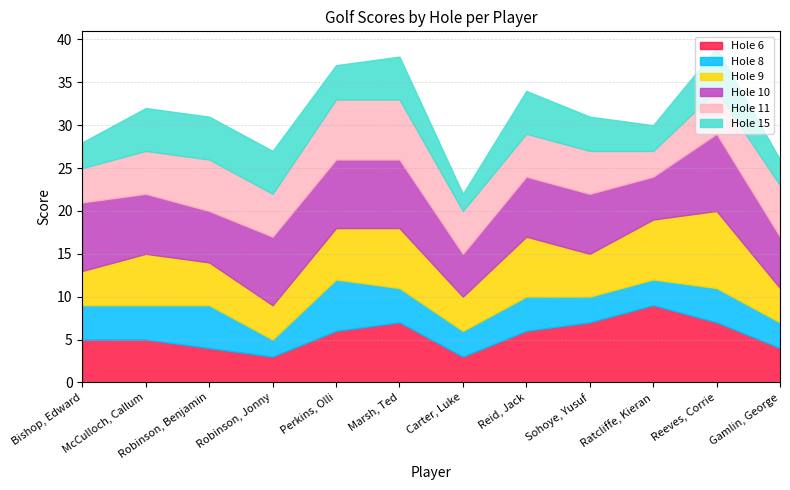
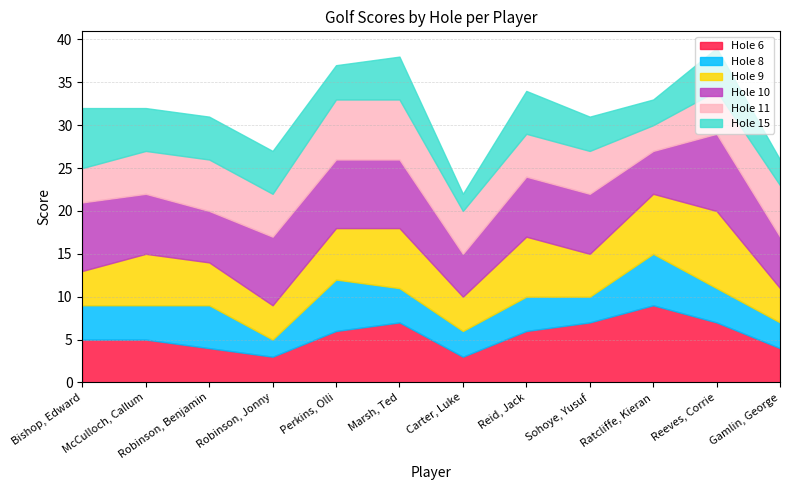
  {
    "Hole 6": {
      "Bishop, Edward": 5,
      "McCulloch, Callum": 5,
      "Robinson, Benjamin": 4,
      "Robinson, Jonny": 3,
      "Perkins, Olli": 6,
      "Marsh, Ted": 7,
      "Carter, Luke": 3,
      "Reid, Jack": 6,
      "Sohoye, Yusuf": 7,
      "Ratcliffe, Kieran": 9,
      "Reeves, Corrie": 7,
      "Gamlin, George": 4
    },
    "Hole 8": {
      "Bishop, Edward": 4,
      "McCulloch, Callum": 4,
      "Robinson, Benjamin": 5,
      "Robinson, Jonny": 2,
      "Perkins, Olli": 6,
      "Marsh, Ted": 4,
      "Carter, Luke": 3,
      "Reid, Jack": 4,
      "Sohoye, Yusuf": 3,
-     "Ratcliffe, Kieran": 3,
+     "Ratcliffe, Kieran": 6,
      "Reeves, Corrie": 4,
      "Gamlin, George": 3
    },
    "Hole 9": {
      "Bishop, Edward": 4,
      "McCulloch, Callum": 6,
      "Robinson, Benjamin": 5,
      "Robinson, Jonny": 4,
      "Perkins, Olli": 6,
      "Marsh, Ted": 7,
      "Carter, Luke": 4,
      "Reid, Jack": 7,
      "Sohoye, Yusuf": 5,
      "Ratcliffe, Kieran": 7,
      "Reeves, Corrie": 9,
      "Gamlin, George": 4
    },
    "Hole 10": {
      "Bishop, Edward": 8,
      "McCulloch, Callum": 7,
      "Robinson, Benjamin": 6,
      "Robinson, Jonny": 8,
      "Perkins, Olli": 8,
      "Marsh, Ted": 8,
      "Carter, Luke": 5,
      "Reid, Jack": 7,
      "Sohoye, Yusuf": 7,
      "Ratcliffe, Kieran": 5,
      "Reeves, Corrie": 9,
      "Gamlin, George": 6
    },
    "Hole 11": {
      "Bishop, Edward": 4,
      "McCulloch, Callum": 5,
      "Robinson, Benjamin": 6,
      "Robinson, Jonny": 5,
      "Perkins, Olli": 7,
      "Marsh, Ted": 7,
      "Carter, Luke": 5,
      "Reid, Jack": 5,
      "Sohoye, Yusuf": 5,
      "Ratcliffe, Kieran": 3,
      "Gamlin, George": 6
    },
    "Hole 15": {
-     "Bishop, Edward": 3,
+     "Bishop, Edward": 7,
      "McCulloch, Callum": 5,
      "Robinson, Benjamin": 5,
      "Robinson, Jonny": 5,
      "Perkins, Olli": 4,
      "Marsh, Ted": 5,
      "Carter, Luke": 2,
      "Reid, Jack": 5,
      "Sohoye, Yusuf": 4,
      "Ratcliffe, Kieran": 3,
      "Gamlin, George": 3
    }
  }
